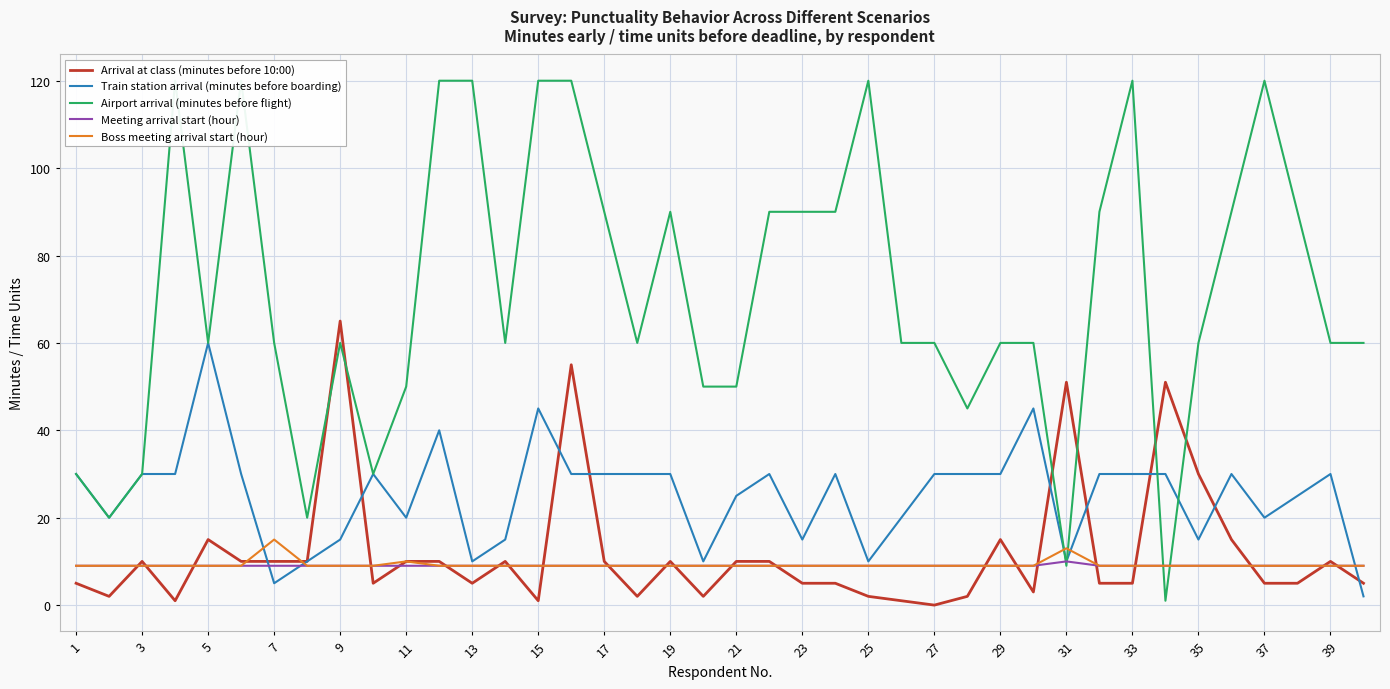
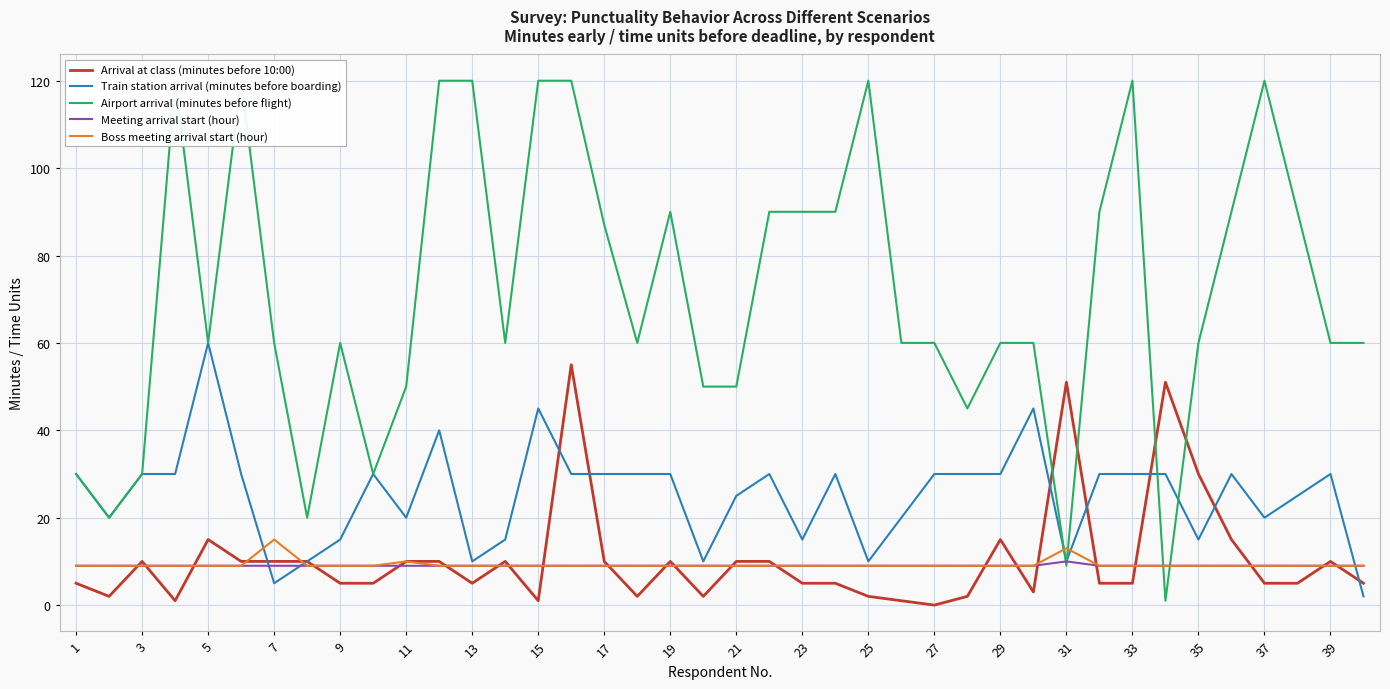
  {
    "Arrival at class (minutes before 10:00)": {
      "1": 5,
      "3": 10,
      "5": 15,
      "7": 10,
-     "9": 65,
+     "9": 5,
      "13": 5,
      "15": 1,
      "17": 10,
      "19": 10,
      "21": 10,
      "23": 5,
      "25": 2,
      "27": 0,
      "29": 15,
      "31": 51,
      "33": 5,
      "35": 30,
      "37": 5,
      "39": 10
    },
    "Train station arrival (minutes before boarding)": {
      "7": 5,
      "9": 15,
      "11": 20,
      "13": 10,
      "15": 45,
      "17": 30,
      "19": 30,
      "21": 25,
      "23": 15,
      "25": 10,
      "27": 30,
      "29": 30,
      "33": 30,
      "35": 15,
      "37": 20,
      "39": 30
    },
    "Airport arrival (minutes before flight)": {
      "7": 60,
      "9": 60,
      "11": 50,
      "13": 120,
      "15": 120,
-     "17": 90,
+     "17": 87,
      "19": 90,
      "21": 50,
      "23": 90,
      "25": 120,
      "27": 60,
      "29": 60,
      "31": 9,
      "33": 120,
      "35": 60,
      "37": 120,
      "39": 60
    },
    "Meeting arrival start (hour)": {
      "7": 9,
      "11": 9
    },
    "Boss meeting arrival start (hour)": {
      "7": 15,
      "31": 13
    }
  }
